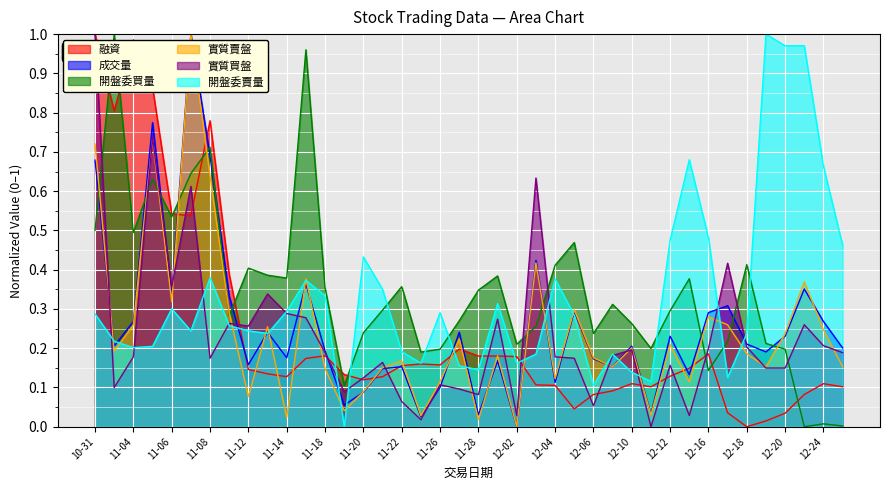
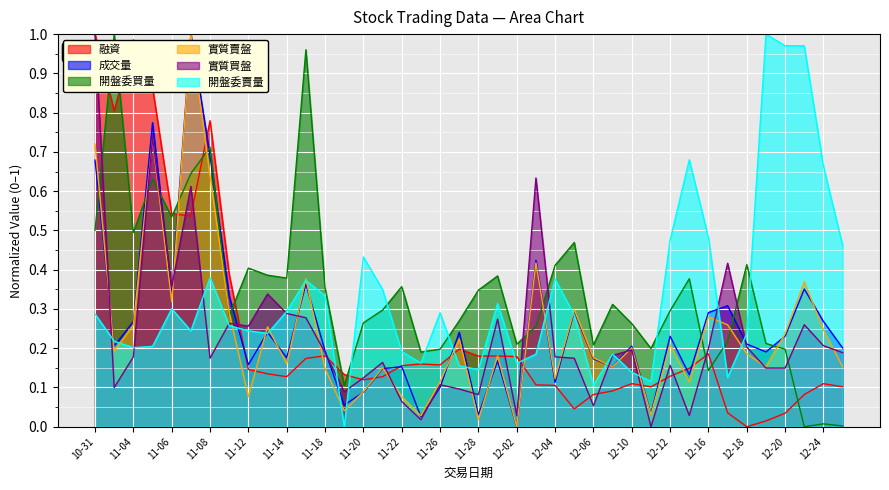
  {
    "融資": {
      "11-06": 0.54,
      "11-08": 0.78,
      "11-12": 0.15,
      "11-14": 0.13,
      "11-18": 0.18,
      "11-26": 0.16,
      "11-28": 0.18,
      "12-02": 0.18,
      "12-04": 0.11,
      "12-06": 0.08,
      "12-10": 0.11,
      "12-12": 0.13,
      "12-16": 0.19,
      "12-18": 0.00,
      "12-20": 0.03,
      "12-24": 0.11
    },
    "成交量": {
      "10-31": 0.68,
      "11-04": 0.27,
      "11-06": 0.34,
      "11-08": 0.69,
      "11-12": 0.16,
      "11-14": 0.18,
      "11-26": 0.10,
      "11-28": 0.03,
      "12-04": 0.11,
      "12-12": 0.23,
      "12-16": 0.29,
      "12-18": 0.21,
      "12-24": 0.27
    },
    "開盤委買量": {
      "10-31": 0.50,
      "11-04": 0.49,
      "11-06": 0.53,
      "11-08": 0.71,
      "11-12": 0.40,
      "11-14": 0.38,
      "11-18": 0.35,
-     "11-20": 0.24,
+     "11-20": 0.26,
      "11-22": 0.36,
      "11-26": 0.20,
      "11-28": 0.35,
      "12-02": 0.21,
      "12-04": 0.41,
-     "12-06": 0.24,
+     "12-06": 0.21,
      "12-10": 0.26,
      "12-12": 0.30,
      "12-16": 0.14,
      "12-18": 0.41,
      "12-20": 0.20,
      "12-24": 0.01
    },
    "實質賣盤": {
      "10-31": 0.72,
      "11-04": 0.26,
      "11-06": 0.32,
      "11-08": 0.64,
      "11-12": 0.08,
-     "11-14": 0.02,
+     "11-14": 0.16,
      "11-18": 0.15,
-     "11-22": 0.17,
+     "11-22": 0.08,
      "11-26": 0.11,
      "11-28": 0.02,
      "12-04": 0.12,
      "12-12": 0.21,
      "12-16": 0.28,
      "12-18": 0.19,
      "12-24": 0.25
    },
    "實質買盤": {
      "11-04": 0.18,
      "11-06": 0.36,
      "11-08": 0.17,
      "11-12": 0.26,
      "11-22": 0.06,
      "11-26": 0.11,
      "11-28": 0.08,
      "12-02": 0.03,
      "12-04": 0.18,
      "12-06": 0.05,
      "12-12": 0.16,
      "12-16": 0.20,
      "12-18": 0.20,
      "12-20": 0.15,
      "12-24": 0.21
    },
    "開盤委賣量": {
      "10-31": 0.29,
      "11-04": 0.20,
      "11-06": 0.30,
      "11-08": 0.38,
      "11-12": 0.24,
      "11-18": 0.33,
      "11-20": 0.43,
      "11-22": 0.19,
      "11-26": 0.29,
      "11-28": 0.15,
      "12-02": 0.16,
      "12-04": 0.38,
      "12-06": 0.11,
      "12-10": 0.14,
      "12-12": 0.48,
      "12-16": 0.48,
      "12-18": 0.24,
      "12-20": 0.97,
      "12-24": 0.66
    }
  }
